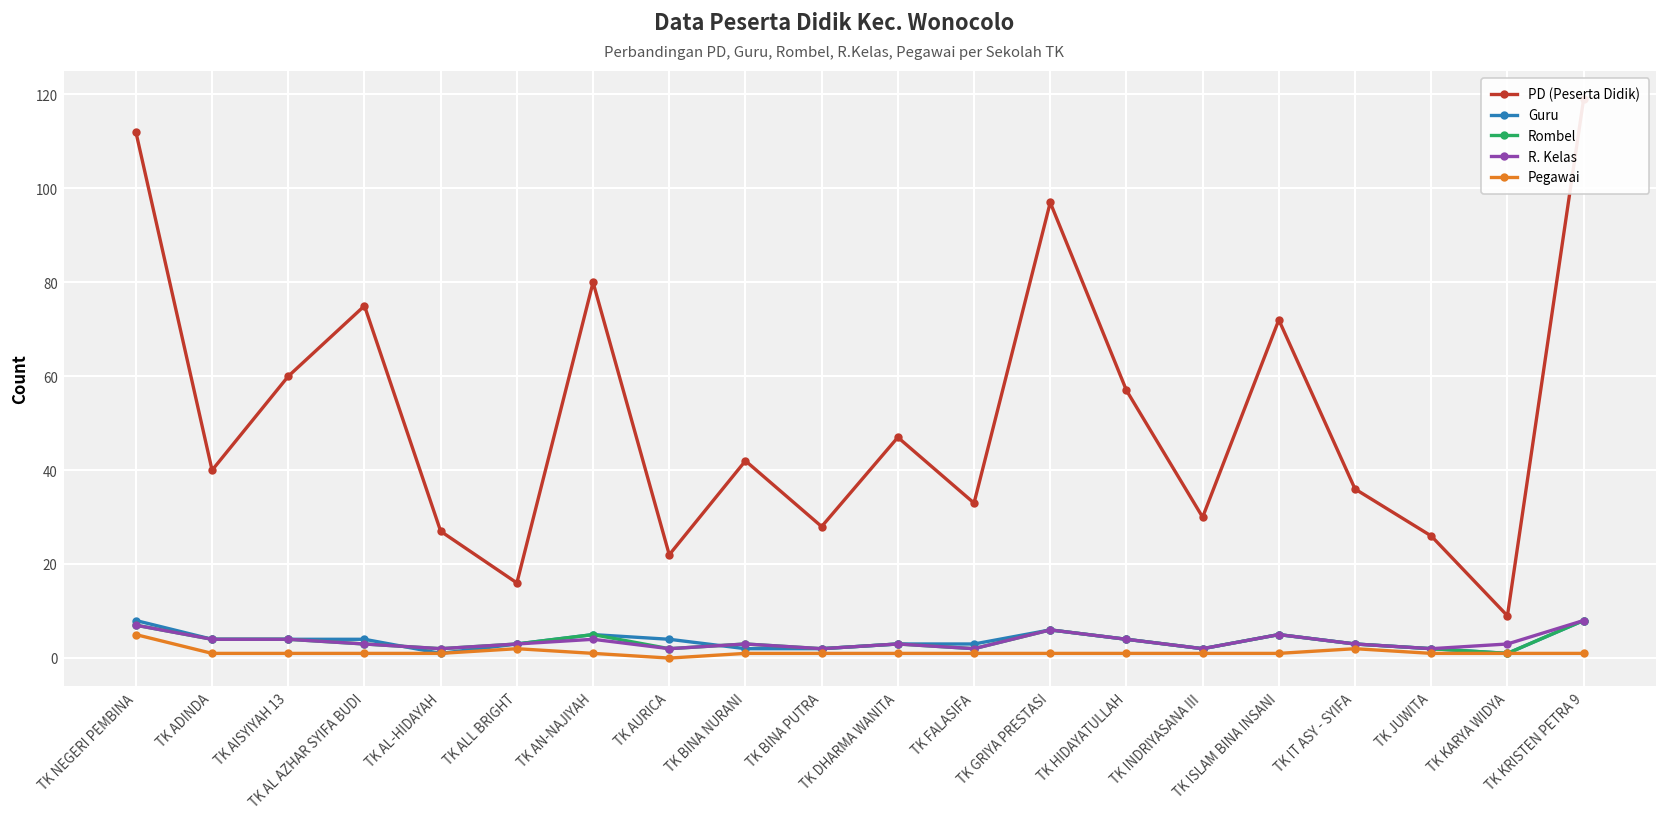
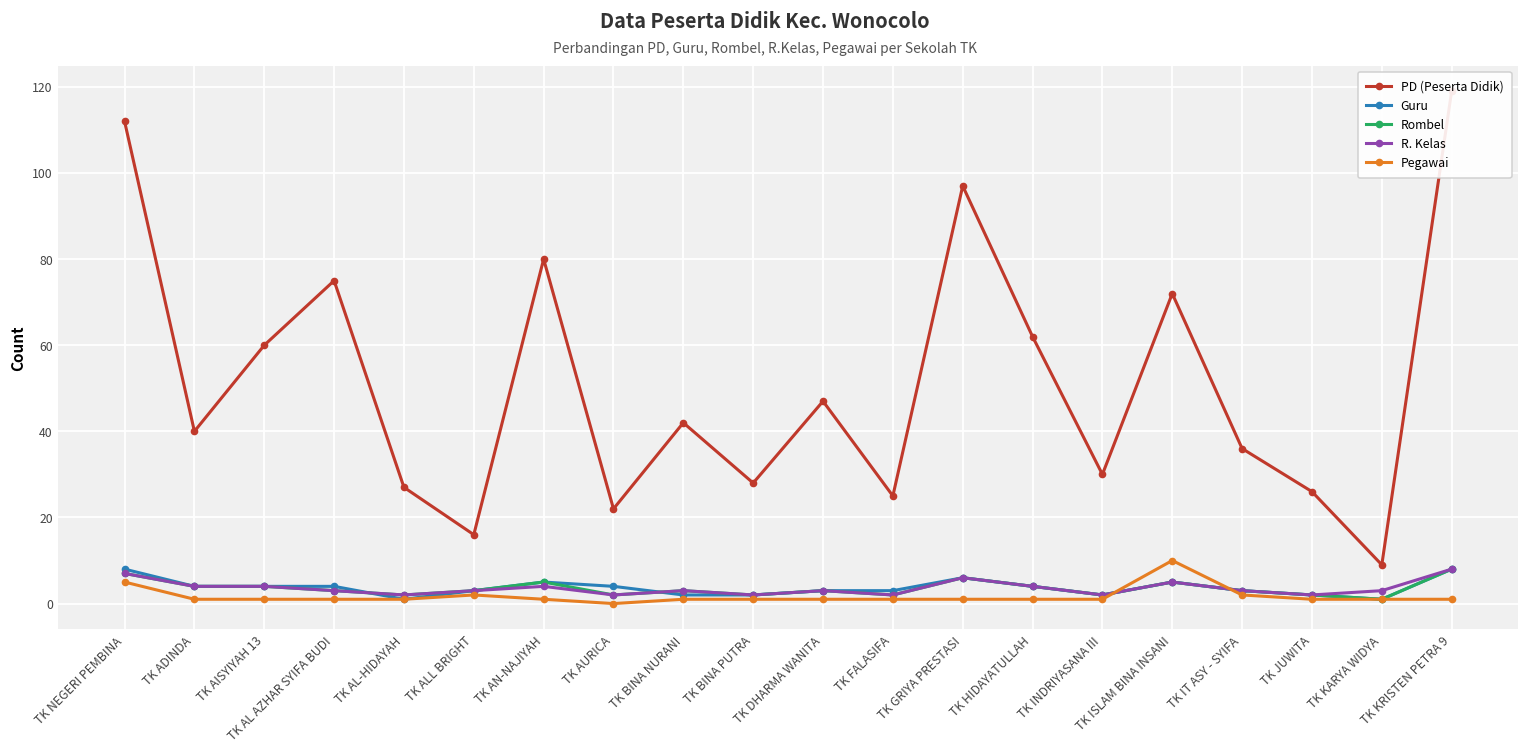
  {
    "PD (Peserta Didik)": {
      "TK NEGERI PEMBINA": 112,
      "TK ADINDA": 40,
      "TK AISYIYAH 13": 60,
      "TK AL AZHAR SYIFA BUDI": 75,
      "TK AL-HIDAYAH": 27,
      "TK ALL BRIGHT": 16,
      "TK AN-NAJIYAH": 80,
      "TK AURICA": 22,
      "TK BINA NURANI": 42,
      "TK BINA PUTRA": 28,
      "TK DHARMA WANITA": 47,
-     "TK FALASIFA": 33,
+     "TK FALASIFA": 25,
      "TK GRIYA PRESTASI": 97,
-     "TK HIDAYATULLAH": 57,
+     "TK HIDAYATULLAH": 62,
      "TK INDRIYASANA III": 30,
      "TK ISLAM BINA INSANI": 72,
      "TK IT ASY - SYIFA": 36,
      "TK JUWITA": 26,
      "TK KARYA WIDYA": 9
    },
    "Guru": {
      "TK NEGERI PEMBINA": 8,
      "TK AL AZHAR SYIFA BUDI": 4,
      "TK AURICA": 4,
      "TK BINA NURANI": 2,
      "TK FALASIFA": 3
    },
    "R. Kelas": {
      "TK AN-NAJIYAH": 4,
      "TK KARYA WIDYA": 3
    },
    "Pegawai": {
      "TK NEGERI PEMBINA": 5,
      "TK ADINDA": 1,
      "TK AISYIYAH 13": 1,
      "TK AL AZHAR SYIFA BUDI": 1,
      "TK ALL BRIGHT": 2,
      "TK AN-NAJIYAH": 1,
      "TK AURICA": 0,
      "TK BINA NURANI": 1,
      "TK BINA PUTRA": 1,
      "TK DHARMA WANITA": 1,
      "TK FALASIFA": 1,
      "TK GRIYA PRESTASI": 1,
      "TK HIDAYATULLAH": 1,
      "TK INDRIYASANA III": 1,
-     "TK ISLAM BINA INSANI": 1,
+     "TK ISLAM BINA INSANI": 10,
      "TK IT ASY - SYIFA": 2,
      "TK JUWITA": 1,
      "TK KRISTEN PETRA 9": 1
    }
  }
